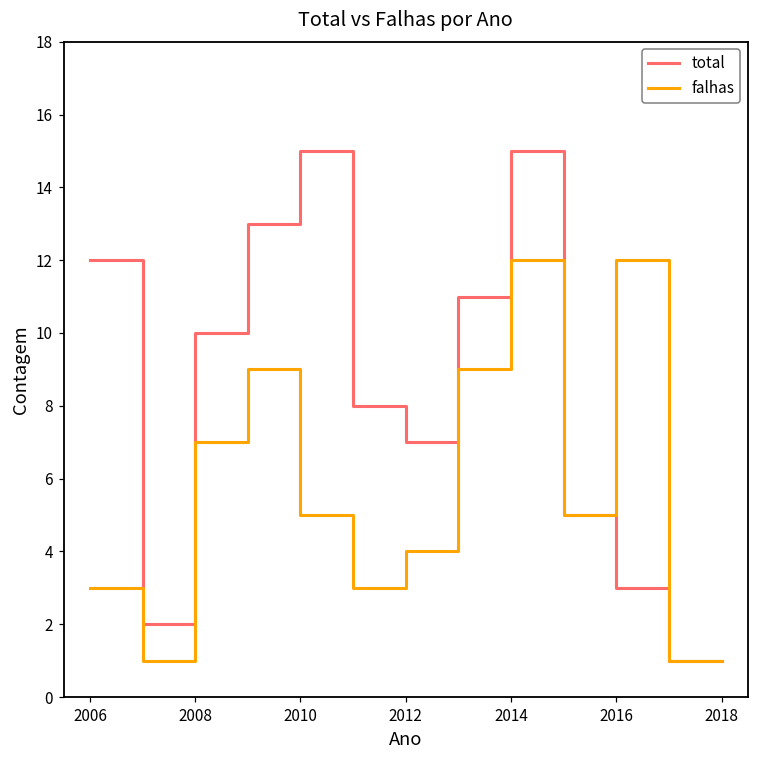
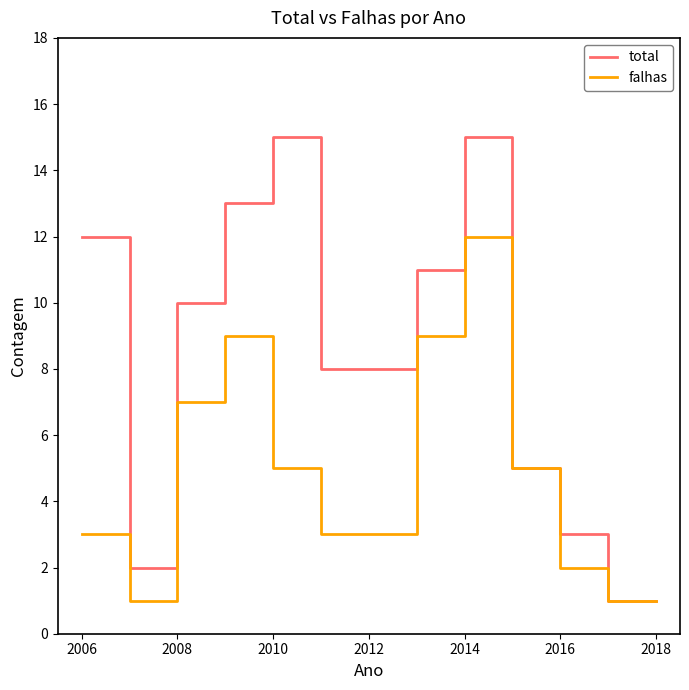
  {
    "total": {
      "2006": 12,
      "2008": 10,
      "2010": 15,
-     "2012": 7,
+     "2012": 8,
      "2014": 15,
      "2016": 3
    },
    "falhas": {
      "2006": 3,
      "2008": 7,
      "2010": 5,
-     "2012": 4,
+     "2012": 3,
      "2014": 12,
-     "2016": 12
+     "2016": 2
    }
  }
